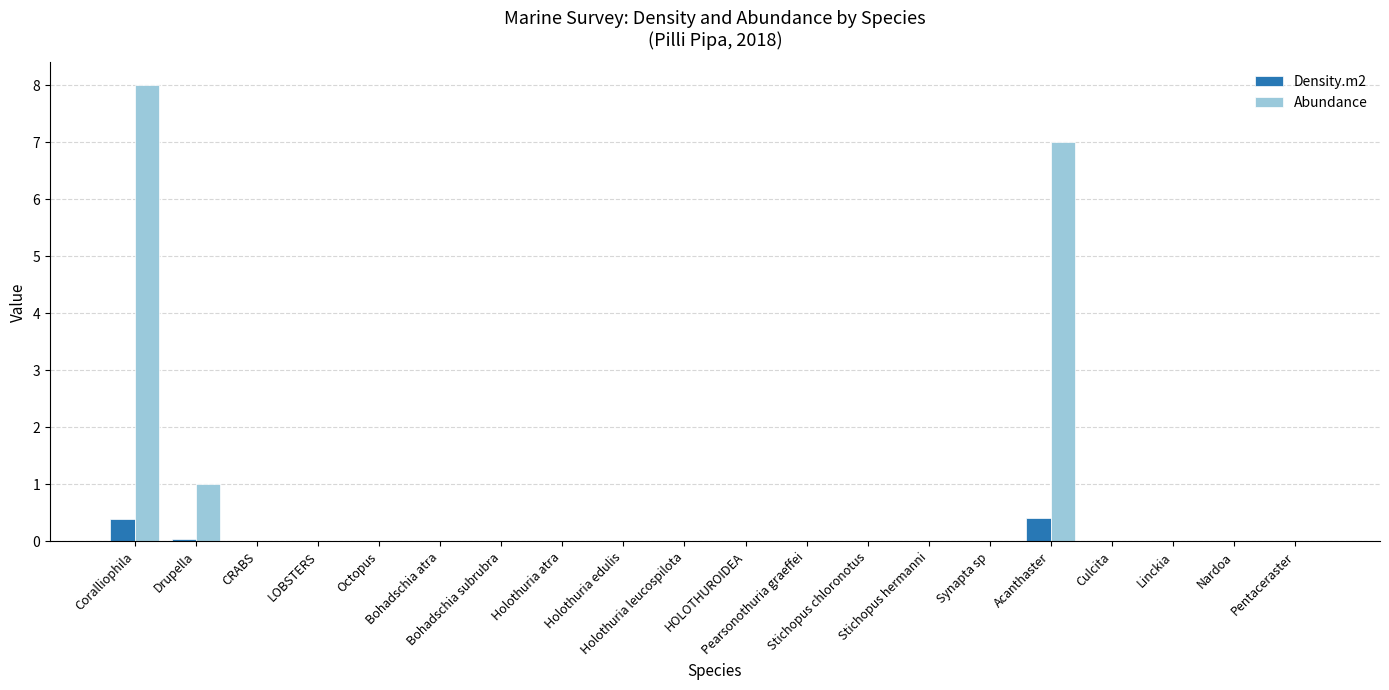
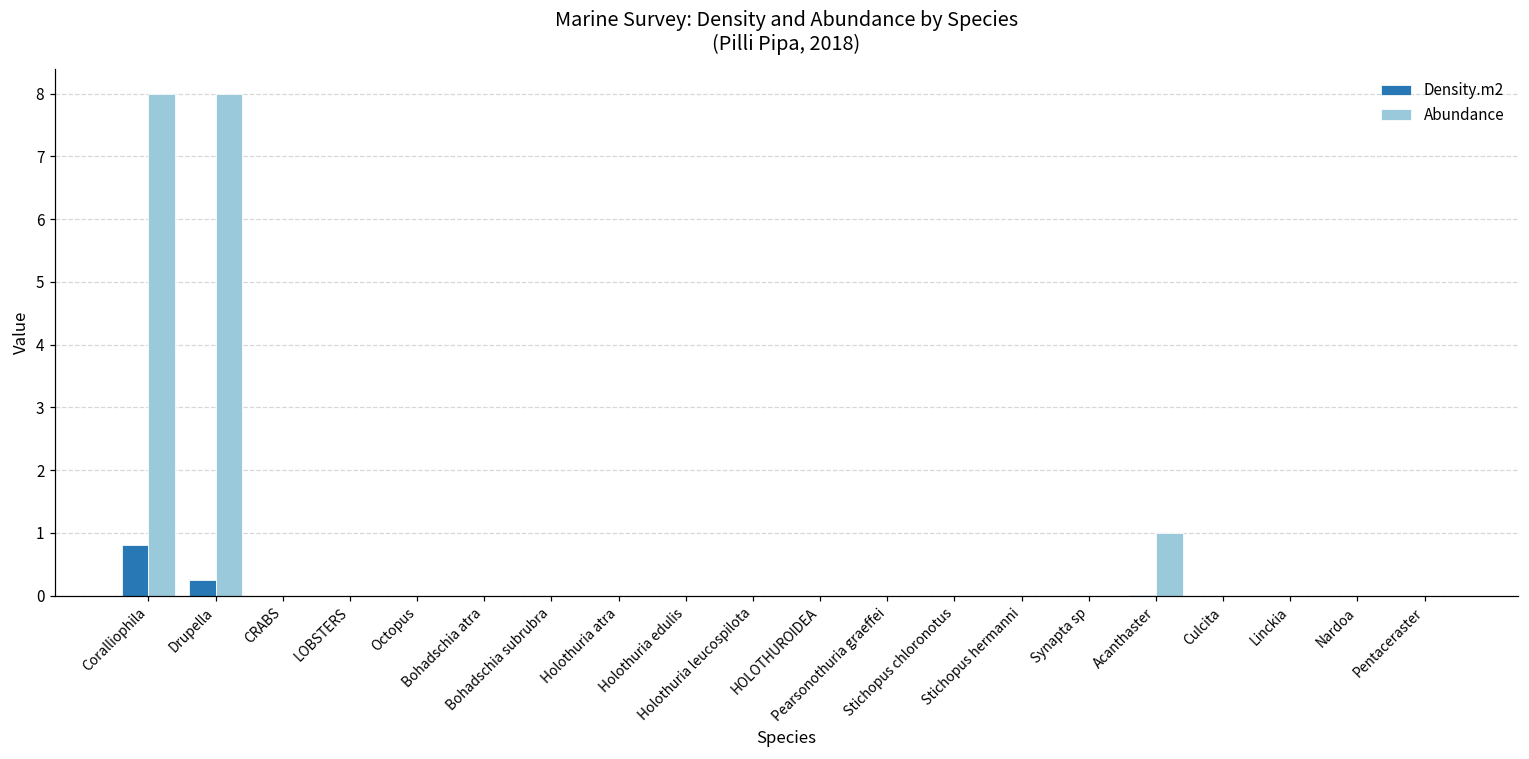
  {
    "Density.m2": {
-     "Coralliophila": 0.4,
-     "Drupella": 0.1,
+     "Coralliophila": 0.8,
+     "Drupella": 0.3,
      "CRABS": 0.0,
      "LOBSTERS": 0.0,
      "Octopus": 0.0,
      "Bohadschia atra": 0.0,
      "Bohadschia subrubra": 0.0,
      "Holothuria atra": 0.0,
      "Holothuria edulis": 0.0,
      "Holothuria leucospilota": 0.0,
      "HOLOTHUROIDEA": 0.0,
      "Pearsonothuria graeffei": 0.0,
      "Stichopus chloronotus": 0.0,
      "Stichopus hermanni": 0.0,
      "Synapta sp": 0.0,
-     "Acanthaster": 0.4,
+     "Acanthaster": 0.0,
      "Culcita": 0.0,
      "Linckia": 0.0,
      "Nardoa": 0.0,
      "Pentaceraster": 0.0
    },
    "Abundance": {
      "Coralliophila": 8,
-     "Drupella": 1,
+     "Drupella": 8,
      "CRABS": 0,
      "LOBSTERS": 0,
      "Octopus": 0,
      "Bohadschia atra": 0,
      "Bohadschia subrubra": 0,
      "Holothuria atra": 0,
      "Holothuria edulis": 0,
      "Holothuria leucospilota": 0,
      "HOLOTHUROIDEA": 0,
      "Pearsonothuria graeffei": 0,
      "Stichopus chloronotus": 0,
      "Stichopus hermanni": 0,
      "Synapta sp": 0,
-     "Acanthaster": 7,
+     "Acanthaster": 1,
      "Culcita": 0,
      "Linckia": 0,
      "Nardoa": 0,
      "Pentaceraster": 0
    }
  }
